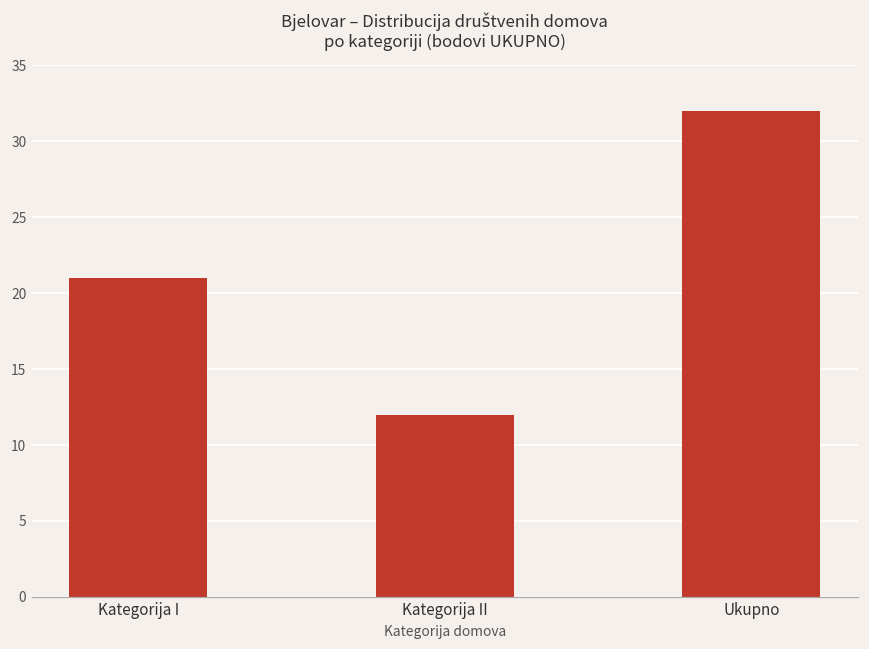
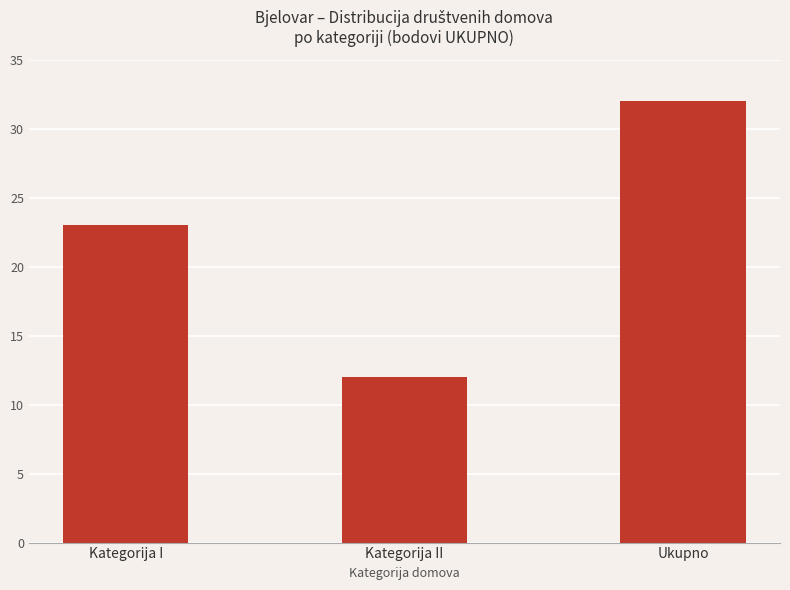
  {
-   "Kategorija I": 21,
+   "Kategorija I": 23,
    "Kategorija II": 12,
    "Ukupno": 32
  }
